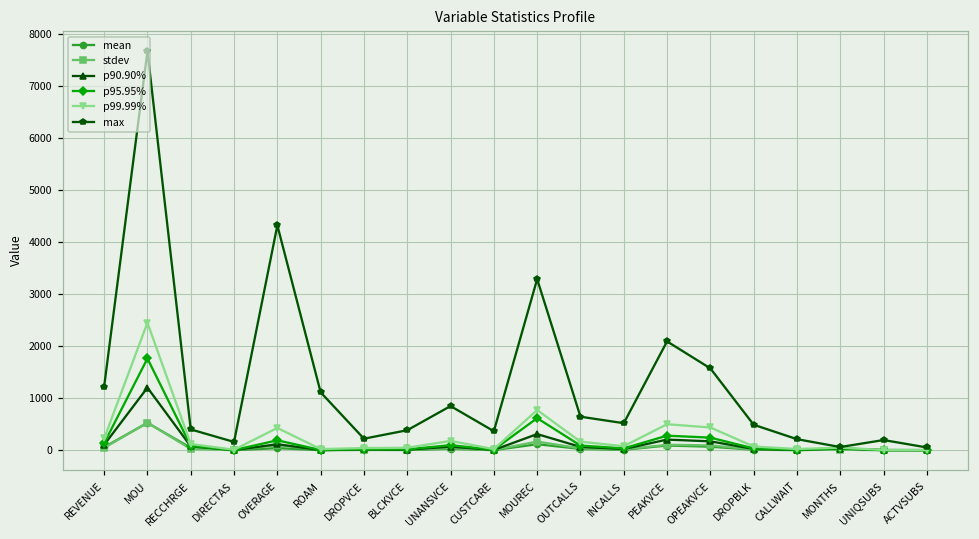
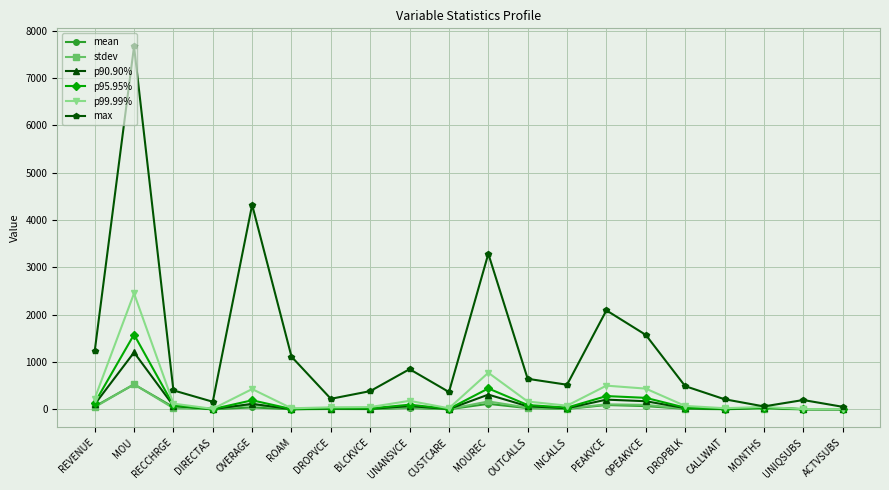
  {
    "mean": {
      "OVERAGE": 0
    },
    "p95.95%": {
-     "MOU": 1800,
+     "MOU": 1600,
      "OVERAGE": 200,
-     "MOUREC": 600,
+     "MOUREC": 400,
      "PEAKVCE": 300,
      "OPEAKVCE": 200
    }
  }
